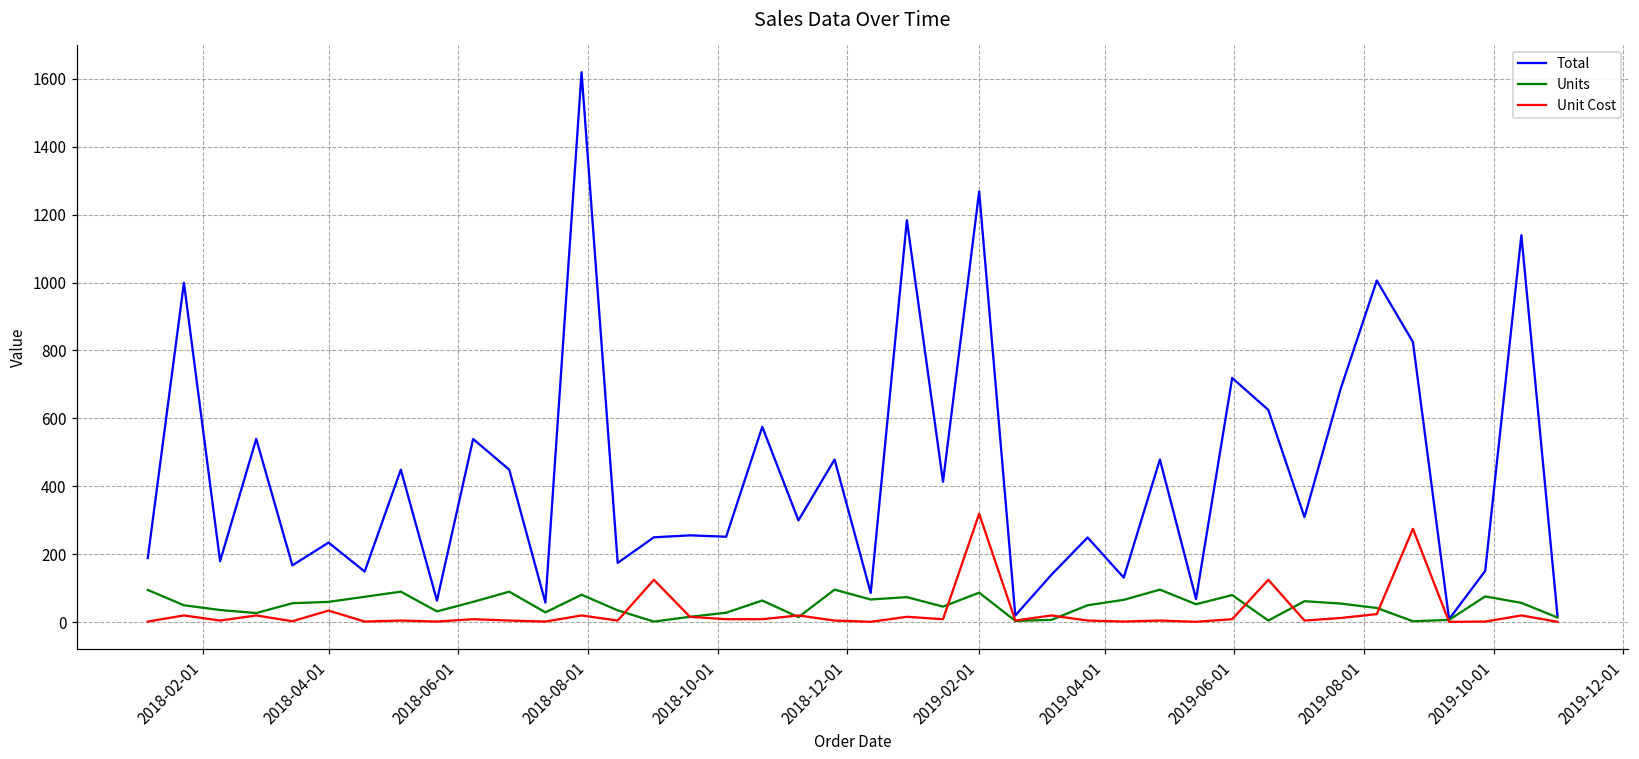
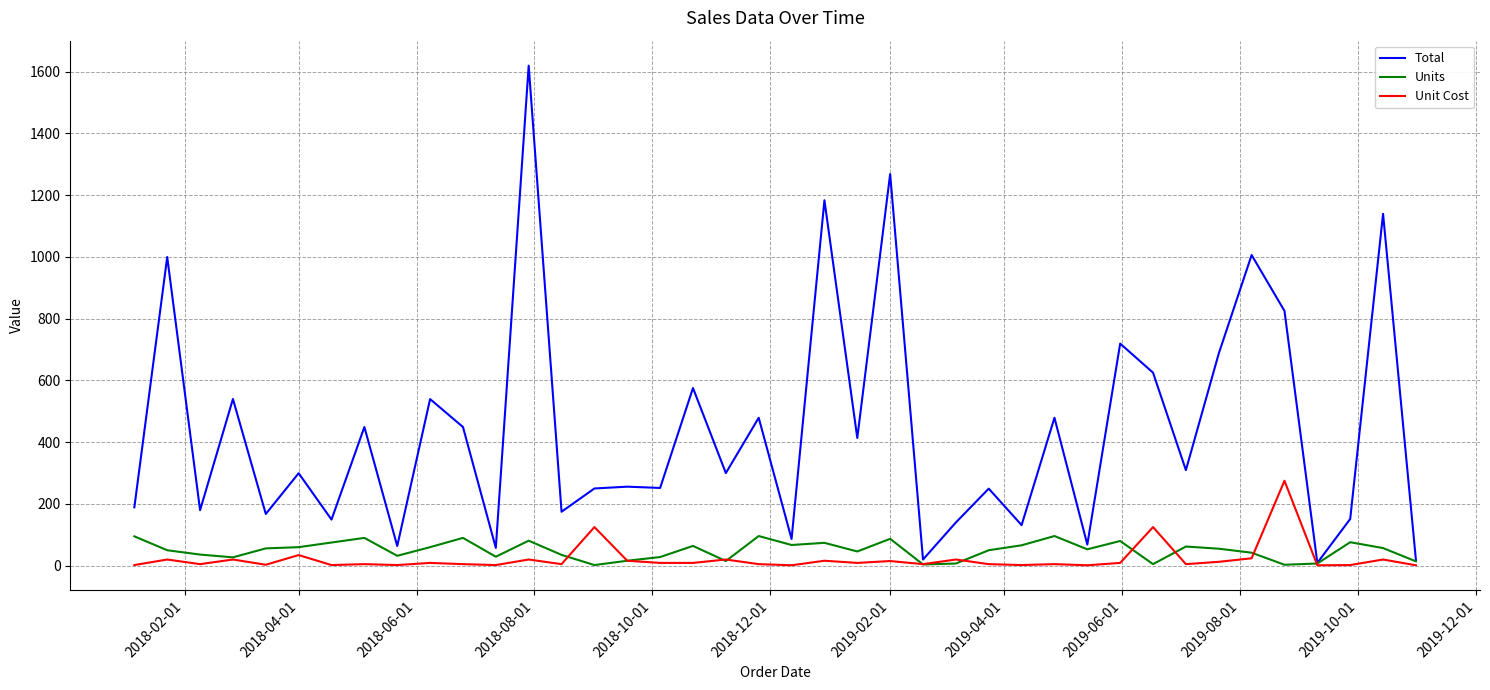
  {
    "Total": {
-     "2018-04-01": 230,
+     "2018-04-01": 300,
      "2019-02-01": 1270
    },
    "Units": {
      "2018-04-01": 60,
      "2019-02-01": 90
    },
    "Unit Cost": {
      "2018-04-01": 30,
-     "2019-02-01": 320
+     "2019-02-01": 20
    }
  }
